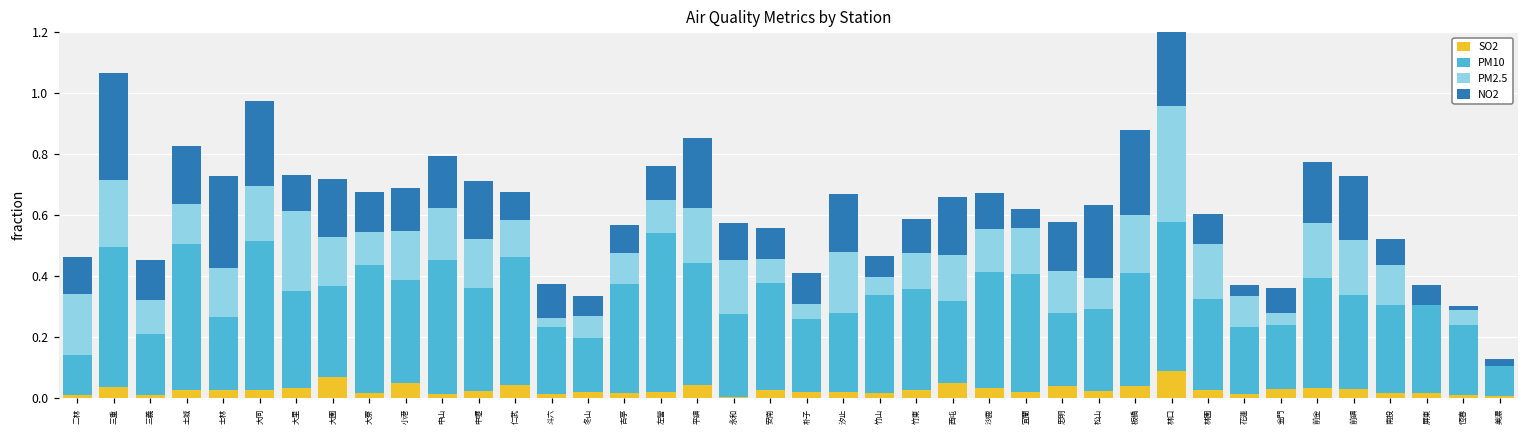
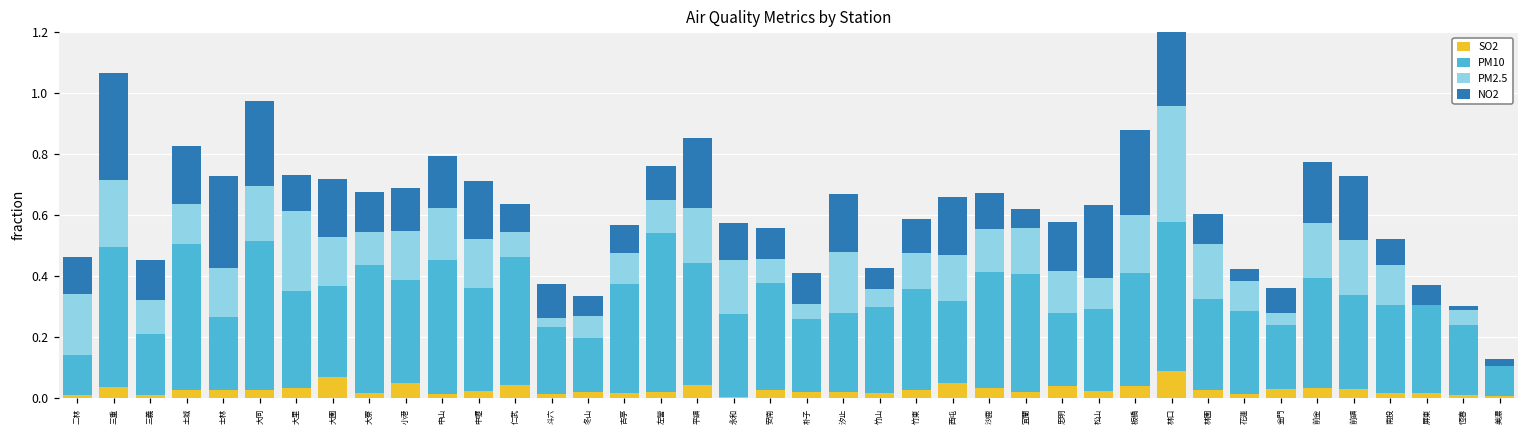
  {
    "SO2": {
      "二林": 0.01,
      "三重": 0.04,
      "三義": 0.01,
      "土城": 0.03,
      "士林": 0.03,
      "大同": 0.03,
      "大里": 0.03,
      "大園": 0.07,
      "大寮": 0.02,
      "小港": 0.05,
      "中山": 0.01,
      "中壢": 0.02,
      "仁武": 0.04,
      "斗六": 0.01,
      "冬山": 0.02,
      "古亭": 0.02,
      "左營": 0.02,
      "平鎮": 0.04,
      "安南": 0.03,
      "朴子": 0.02,
      "汐止": 0.02,
      "竹山": 0.02,
      "竹東": 0.03,
      "西屯": 0.05,
      "沙鹿": 0.03,
      "宜蘭": 0.02,
      "忠明": 0.04,
      "松山": 0.02,
      "板橋": 0.04,
      "林口": 0.09,
      "林園": 0.03,
      "花蓮": 0.01,
      "金門": 0.03,
      "前金": 0.03,
      "前鎮": 0.03,
      "南投": 0.02,
      "屏東": 0.02
    },
    "PM10": {
      "二林": 0.13,
      "三重": 0.46,
      "三義": 0.20,
      "土城": 0.48,
      "士林": 0.24,
      "大同": 0.49,
      "大里": 0.32,
      "大園": 0.30,
      "大寮": 0.42,
      "小港": 0.34,
      "中山": 0.44,
      "中壢": 0.34,
      "仁武": 0.42,
      "斗六": 0.22,
      "冬山": 0.18,
      "古亭": 0.36,
      "左營": 0.52,
      "平鎮": 0.40,
      "永和": 0.27,
      "安南": 0.35,
      "朴子": 0.24,
      "汐止": 0.26,
-     "竹山": 0.32,
+     "竹山": 0.28,
      "竹東": 0.33,
      "西屯": 0.27,
      "沙鹿": 0.38,
      "宜蘭": 0.39,
      "忠明": 0.24,
      "松山": 0.27,
      "板橋": 0.37,
      "林口": 0.49,
      "林園": 0.30,
-     "花蓮": 0.22,
+     "花蓮": 0.27,
      "金門": 0.21,
      "前金": 0.36,
      "前鎮": 0.31,
      "南投": 0.29,
      "屏東": 0.29,
      "恆春": 0.23,
      "美濃": 0.10
    },
    "PM2.5": {
      "二林": 0.20,
      "三重": 0.22,
      "三義": 0.11,
      "土城": 0.13,
      "士林": 0.16,
      "大同": 0.18,
      "大里": 0.26,
      "大園": 0.16,
      "大寮": 0.11,
      "小港": 0.16,
      "中山": 0.17,
      "中壢": 0.16,
-     "仁武": 0.12,
+     "仁武": 0.08,
      "斗六": 0.03,
      "冬山": 0.07,
      "古亭": 0.10,
      "左營": 0.11,
      "平鎮": 0.18,
      "永和": 0.18,
      "安南": 0.08,
      "朴子": 0.05,
      "汐止": 0.20,
      "竹山": 0.06,
      "竹東": 0.12,
      "西屯": 0.15,
      "沙鹿": 0.14,
      "宜蘭": 0.15,
      "忠明": 0.14,
      "松山": 0.10,
      "板橋": 0.19,
      "林口": 0.38,
      "林園": 0.18,
      "花蓮": 0.10,
      "金門": 0.04,
      "前金": 0.18,
      "前鎮": 0.18,
      "南投": 0.13,
      "屏東": 0.00,
      "恆春": 0.05,
      "美濃": 0.00
    },
    "NO2": {
      "二林": 0.12,
      "三重": 0.35,
      "三義": 0.13,
      "土城": 0.19,
      "士林": 0.30,
      "大同": 0.28,
      "大里": 0.12,
      "大園": 0.19,
      "大寮": 0.13,
      "小港": 0.14,
      "中山": 0.17,
      "中壢": 0.19,
      "仁武": 0.09,
      "斗六": 0.11,
      "冬山": 0.07,
      "古亭": 0.09,
      "左營": 0.11,
      "平鎮": 0.23,
      "永和": 0.12,
      "安南": 0.10,
      "朴子": 0.10,
      "汐止": 0.19,
      "竹山": 0.07,
      "竹東": 0.11,
      "西屯": 0.19,
      "沙鹿": 0.12,
      "宜蘭": 0.06,
      "忠明": 0.16,
      "松山": 0.24,
      "板橋": 0.28,
      "林園": 0.10,
      "花蓮": 0.04,
      "金門": 0.08,
      "前金": 0.20,
      "前鎮": 0.21,
      "南投": 0.08,
      "屏東": 0.07,
      "恆春": 0.01,
      "美濃": 0.02
    }
  }
